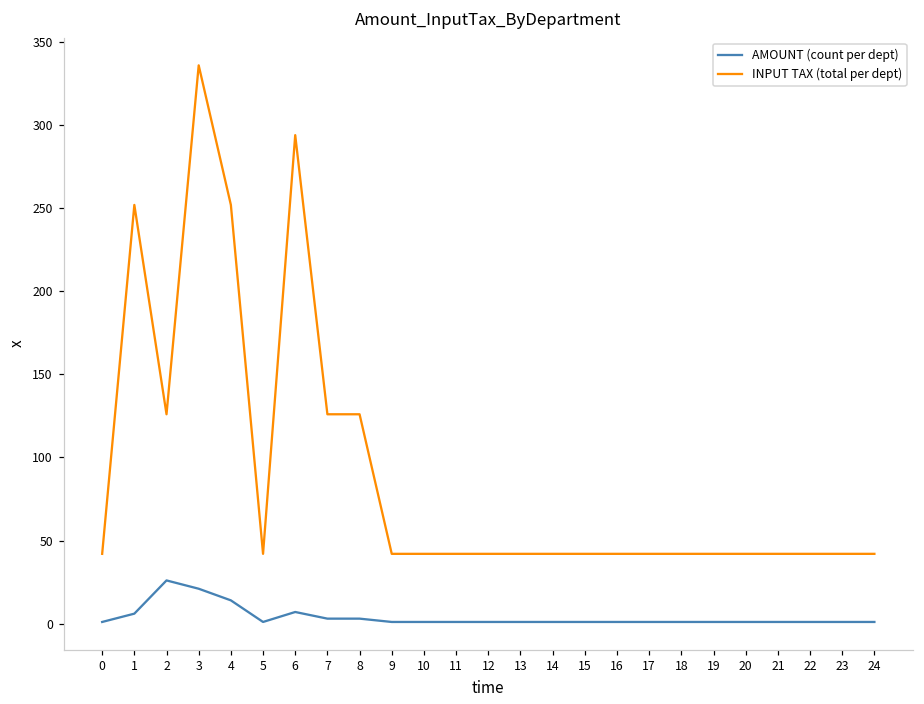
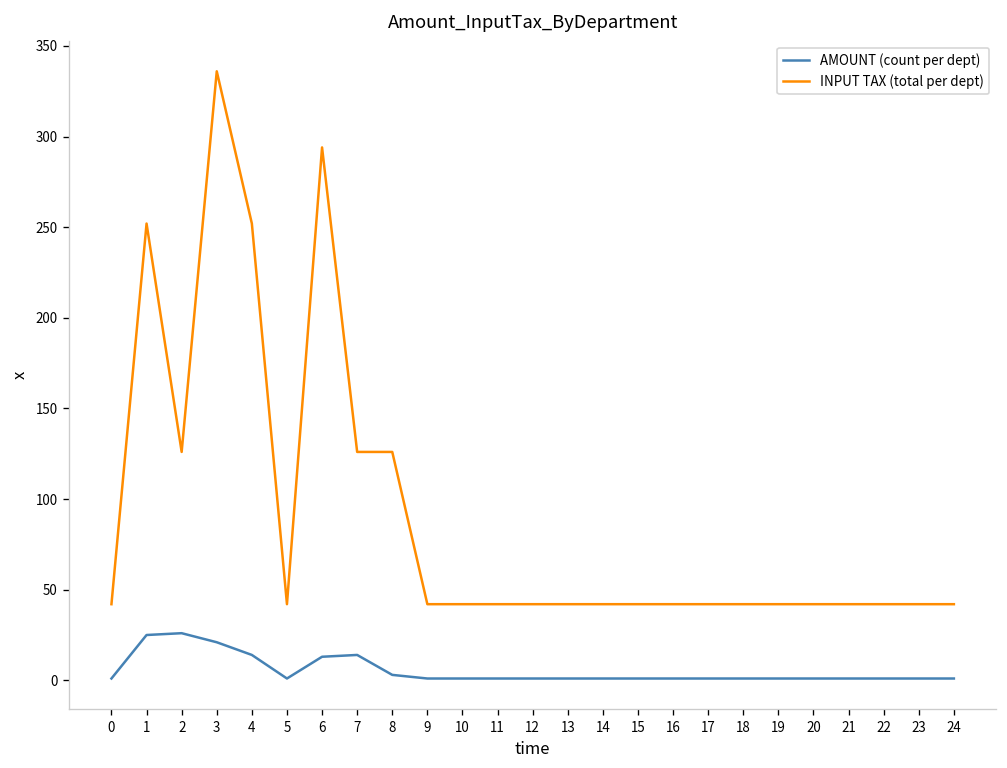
  {
    "AMOUNT (count per dept)": {
      "0": 1,
-     "1": 6,
+     "1": 25,
      "2": 26,
      "3": 21,
      "4": 14,
      "5": 1,
-     "6": 7,
-     "7": 3,
+     "6": 13,
+     "7": 14,
      "8": 3,
      "9": 1,
      "10": 1,
      "11": 1,
      "12": 1,
      "13": 1,
      "14": 1,
      "15": 1,
      "16": 1,
      "17": 1,
      "18": 1,
      "19": 1,
      "20": 1,
      "21": 1,
      "22": 1,
      "23": 1,
      "24": 1
    },
    "INPUT TAX (total per dept)": {
      "0": 42,
      "1": 252,
      "2": 126,
      "3": 336,
      "4": 252,
      "5": 42,
      "6": 294,
      "7": 126,
      "8": 126,
      "9": 42,
      "10": 42,
      "11": 42,
      "12": 42,
      "13": 42,
      "14": 42,
      "15": 42,
      "16": 42,
      "17": 42,
      "18": 42,
      "19": 42,
      "20": 42,
      "21": 42,
      "22": 42,
      "23": 42,
      "24": 42
    }
  }
